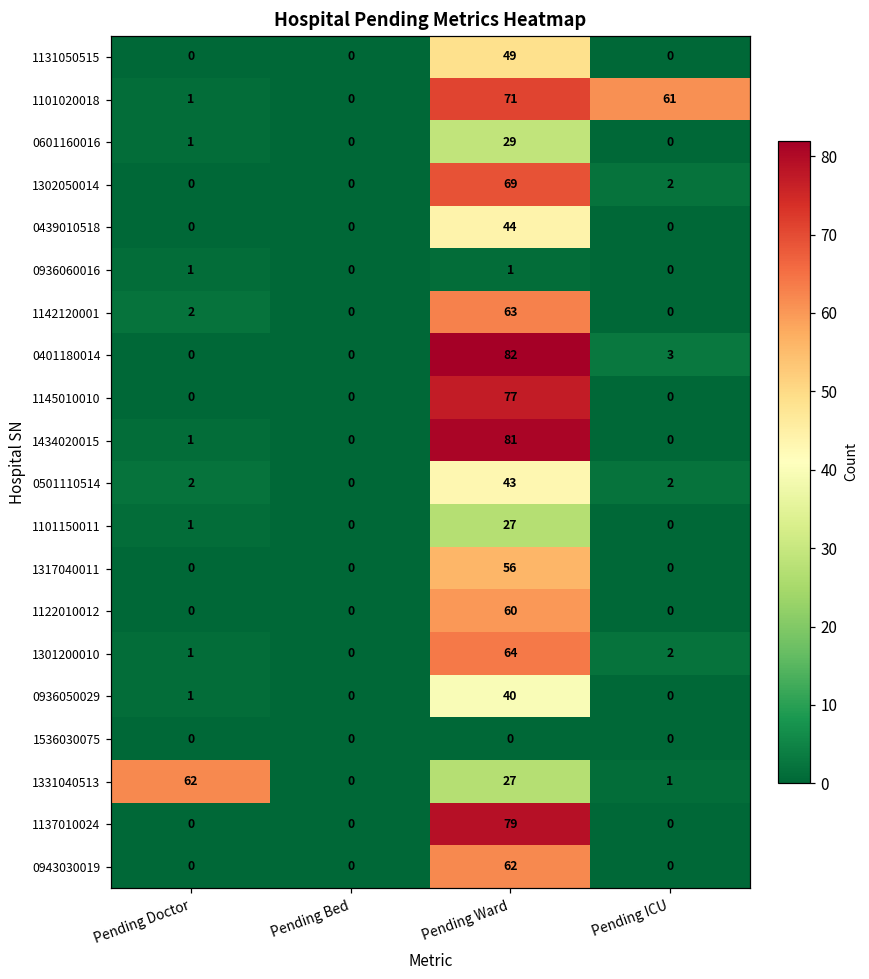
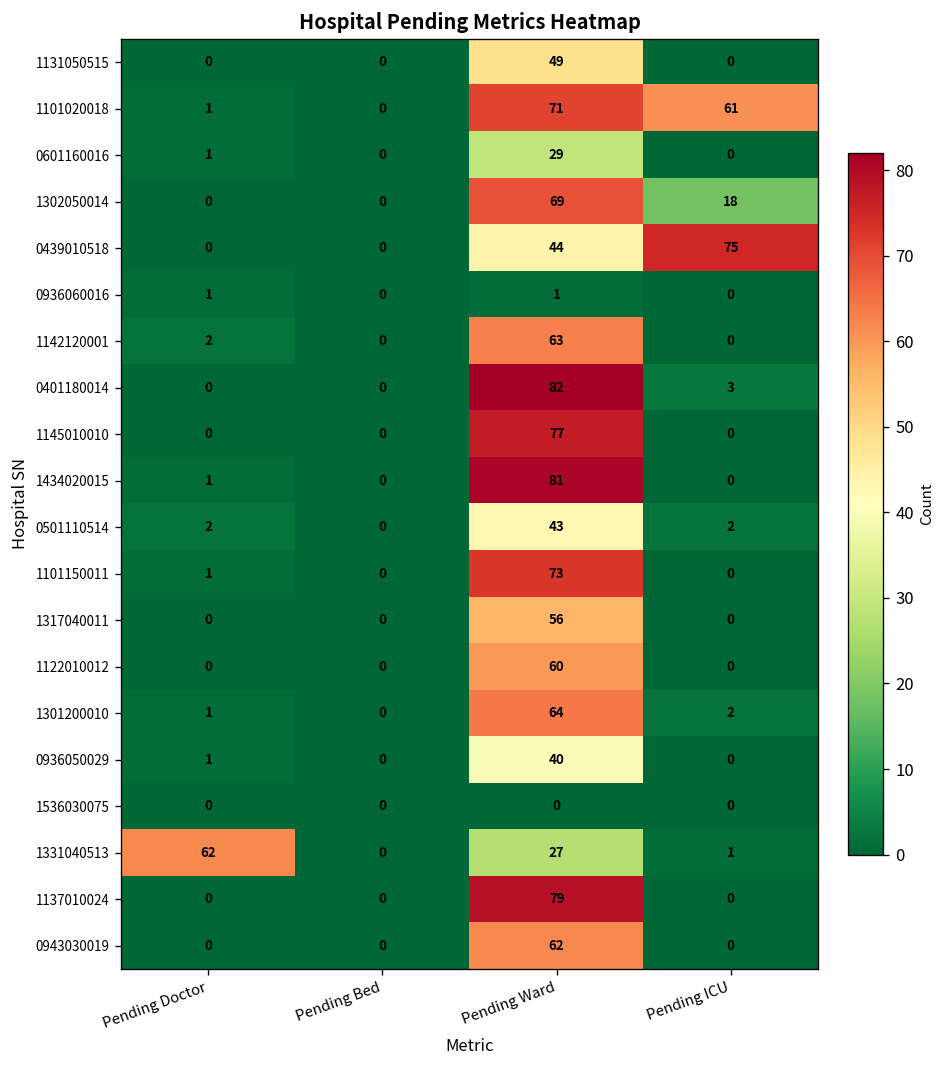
  {
    "1131050515": {
      "Pending Doctor": 0,
      "Pending Bed": 0,
      "Pending Ward": 49,
      "Pending ICU": 0
    },
    "1101020018": {
      "Pending Doctor": 1,
      "Pending Bed": 0,
      "Pending Ward": 71,
      "Pending ICU": 61
    },
    "0601160016": {
      "Pending Doctor": 1,
      "Pending Bed": 0,
      "Pending Ward": 29,
      "Pending ICU": 0
    },
    "1302050014": {
      "Pending Doctor": 0,
      "Pending Bed": 0,
      "Pending Ward": 69,
-     "Pending ICU": 2
+     "Pending ICU": 18
    },
    "0439010518": {
      "Pending Doctor": 0,
      "Pending Bed": 0,
      "Pending Ward": 44,
-     "Pending ICU": 0
+     "Pending ICU": 75
    },
    "0936060016": {
      "Pending Doctor": 1,
      "Pending Bed": 0,
      "Pending Ward": 1,
      "Pending ICU": 0
    },
    "1142120001": {
      "Pending Doctor": 2,
      "Pending Bed": 0,
      "Pending Ward": 63,
      "Pending ICU": 0
    },
    "0401180014": {
      "Pending Doctor": 0,
      "Pending Bed": 0,
      "Pending Ward": 82,
      "Pending ICU": 3
    },
    "1145010010": {
      "Pending Doctor": 0,
      "Pending Bed": 0,
      "Pending Ward": 77,
      "Pending ICU": 0
    },
    "1434020015": {
      "Pending Doctor": 1,
      "Pending Bed": 0,
      "Pending Ward": 81,
      "Pending ICU": 0
    },
    "0501110514": {
      "Pending Doctor": 2,
      "Pending Bed": 0,
      "Pending Ward": 43,
      "Pending ICU": 2
    },
    "1101150011": {
      "Pending Doctor": 1,
      "Pending Bed": 0,
-     "Pending Ward": 27,
+     "Pending Ward": 73,
      "Pending ICU": 0
    },
    "1317040011": {
      "Pending Doctor": 0,
      "Pending Bed": 0,
      "Pending Ward": 56,
      "Pending ICU": 0
    },
    "1122010012": {
      "Pending Doctor": 0,
      "Pending Bed": 0,
      "Pending Ward": 60,
      "Pending ICU": 0
    },
    "1301200010": {
      "Pending Doctor": 1,
      "Pending Bed": 0,
      "Pending Ward": 64,
      "Pending ICU": 2
    },
    "0936050029": {
      "Pending Doctor": 1,
      "Pending Bed": 0,
      "Pending Ward": 40,
      "Pending ICU": 0
    },
    "1536030075": {
      "Pending Doctor": 0,
      "Pending Bed": 0,
      "Pending Ward": 0,
      "Pending ICU": 0
    },
    "1331040513": {
      "Pending Doctor": 62,
      "Pending Bed": 0,
      "Pending Ward": 27,
      "Pending ICU": 1
    },
    "1137010024": {
      "Pending Doctor": 0,
      "Pending Bed": 0,
      "Pending Ward": 79,
      "Pending ICU": 0
    },
    "0943030019": {
      "Pending Doctor": 0,
      "Pending Bed": 0,
      "Pending Ward": 62,
      "Pending ICU": 0
    }
  }
